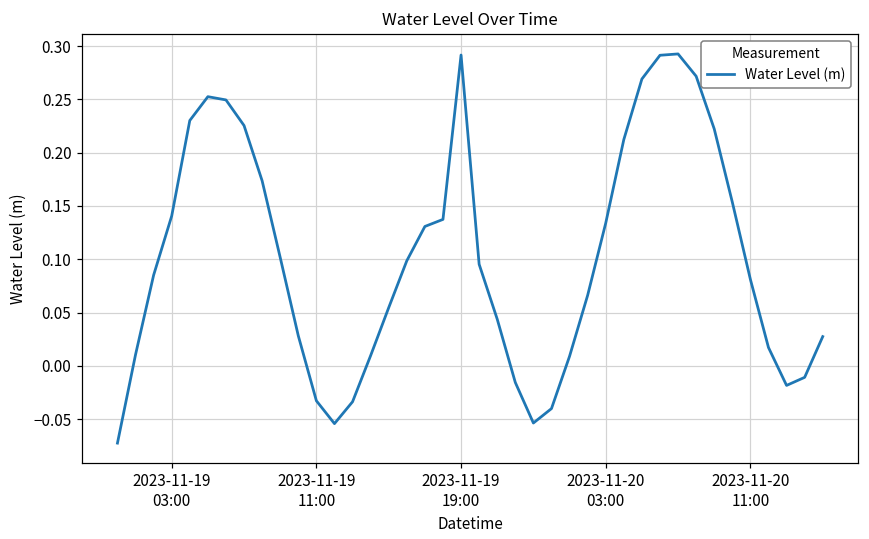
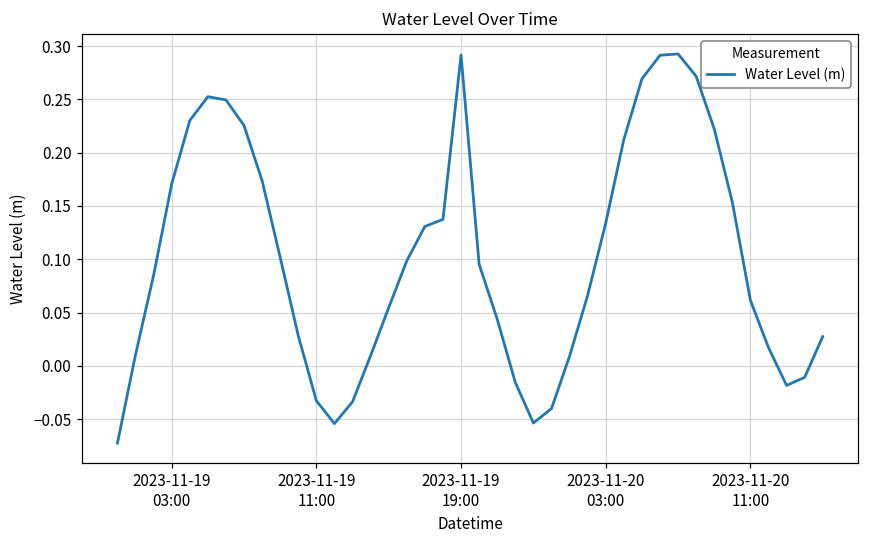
  {
-   "2023-11-19 03:00": 0.14,
+   "2023-11-19 03:00": 0.17,
    "2023-11-19 11:00": -0.03,
    "2023-11-19 19:00": 0.29,
    "2023-11-20 03:00": 0.13,
-   "2023-11-20 11:00": 0.08
+   "2023-11-20 11:00": 0.06
  }
